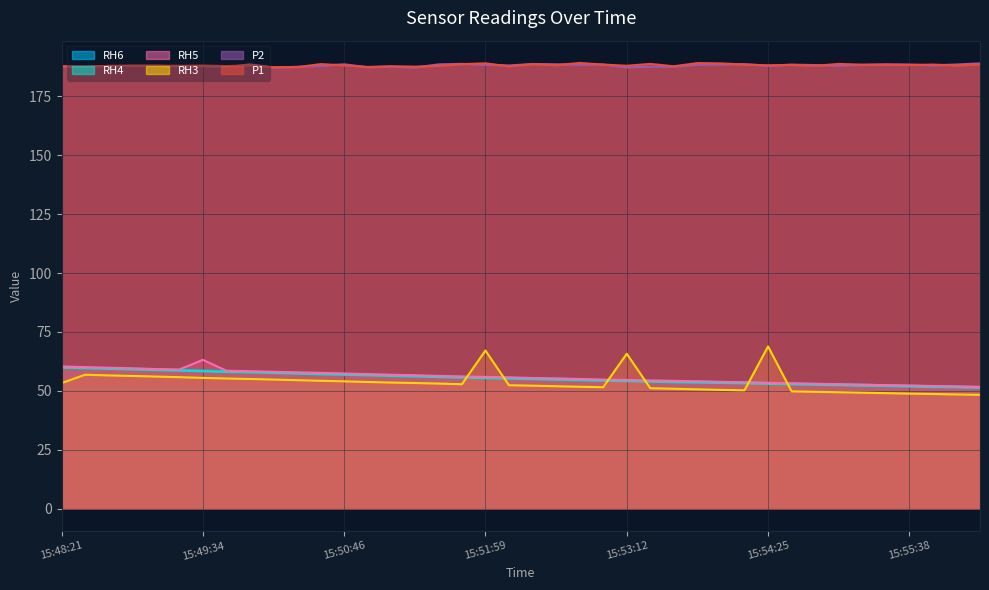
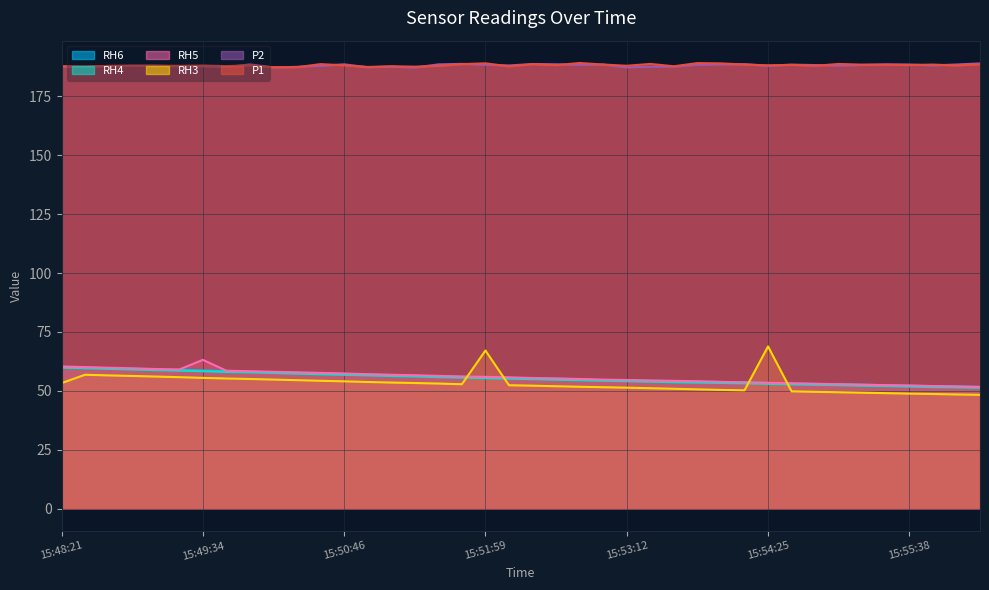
  {
    "RH5": {
      "15:49:34": 63
    },
    "RH3": {
      "15:48:21": 53,
      "15:49:34": 55,
      "15:50:46": 54,
      "15:51:59": 67,
-     "15:53:12": 66,
+     "15:53:12": 51,
      "15:54:25": 69,
      "15:55:38": 49
    }
  }
